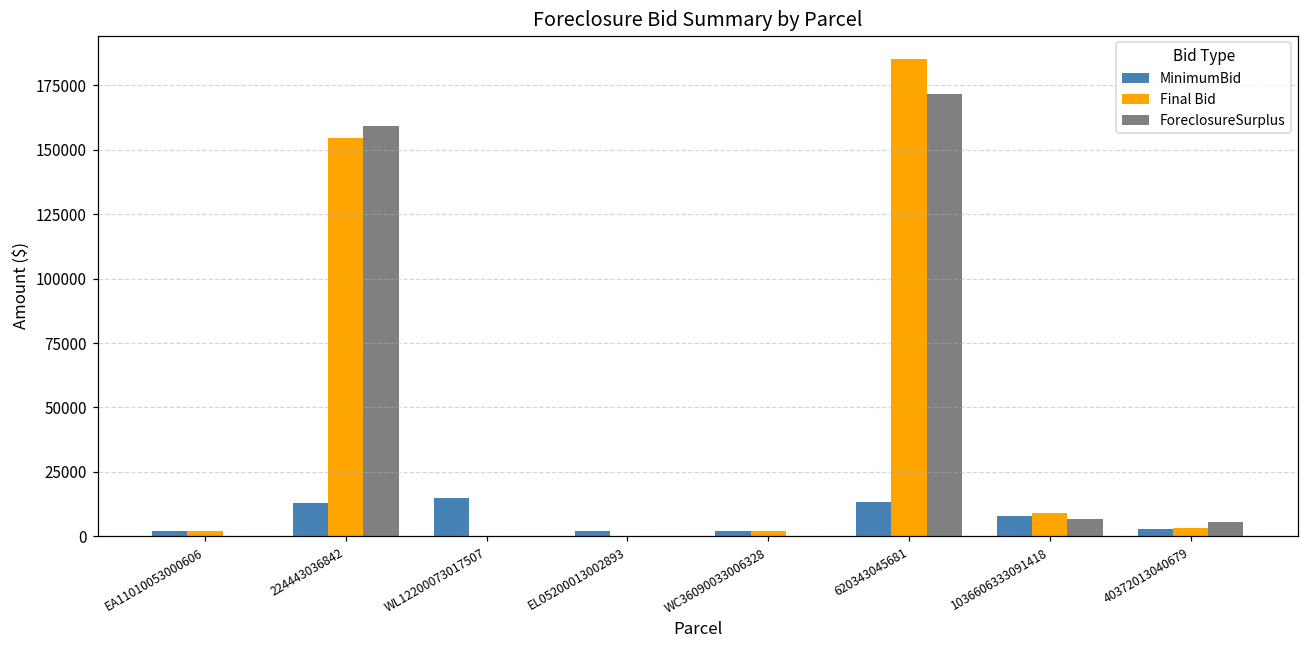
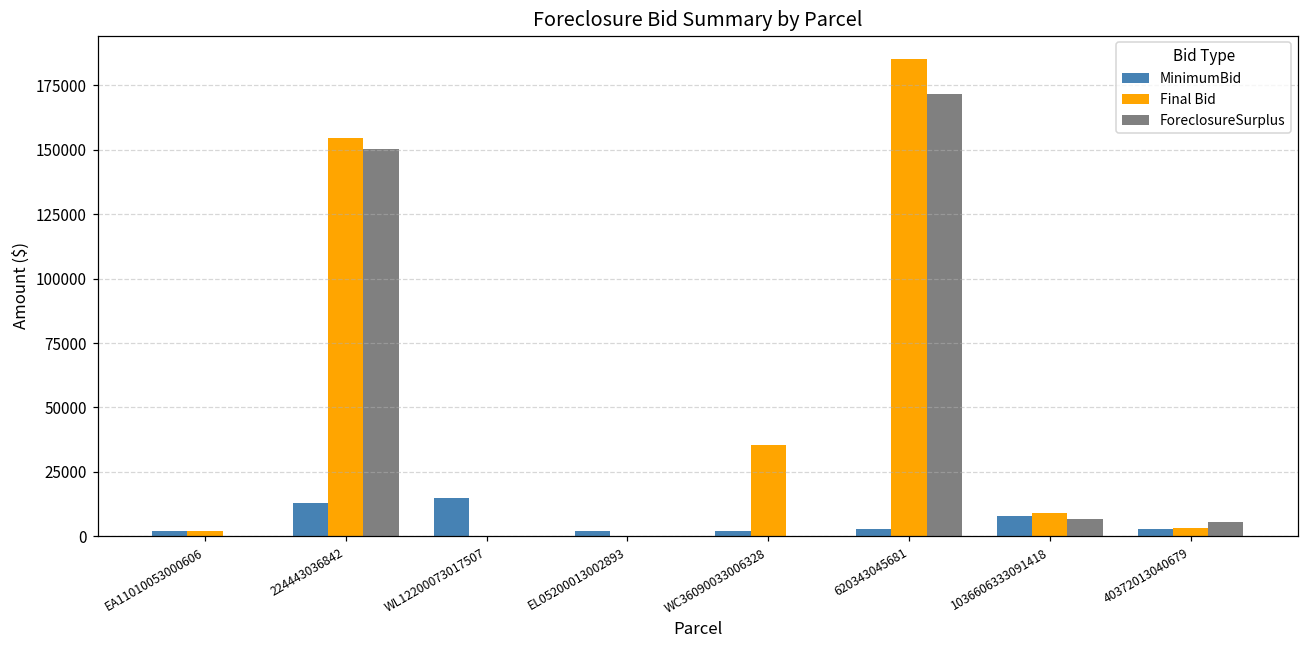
  {
    "MinimumBid": {
      "EA11010053000606": 2000,
      "224443036842": 13000,
      "WL12200073017507": 15000,
      "EL05200013002893": 2000,
      "WC36090033006328": 2000,
-     "620343045681": 13000,
+     "620343045681": 3000,
      "1036606333091418": 8000,
      "40372013040679": 3000
    },
    "Final Bid": {
      "EA11010053000606": 2000,
      "224443036842": 155000,
      "WL12200073017507": 0,
      "EL05200013002893": 0,
-     "WC36090033006328": 2000,
+     "WC36090033006328": 35000,
      "620343045681": 185000,
      "1036606333091418": 9000,
      "40372013040679": 3000
    },
    "ForeclosureSurplus": {
      "EA11010053000606": 0,
-     "224443036842": 159000,
+     "224443036842": 150000,
      "WL12200073017507": 0,
      "EL05200013002893": 0,
      "WC36090033006328": 0,
      "620343045681": 172000,
      "1036606333091418": 7000,
      "40372013040679": 6000
    }
  }
